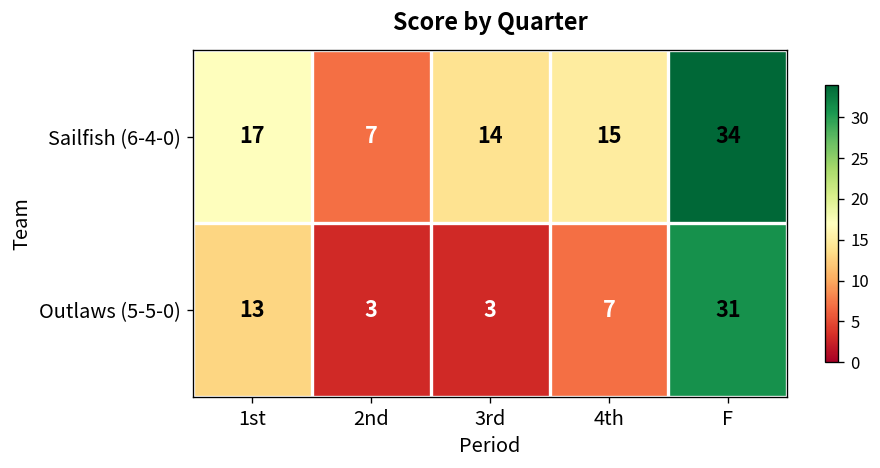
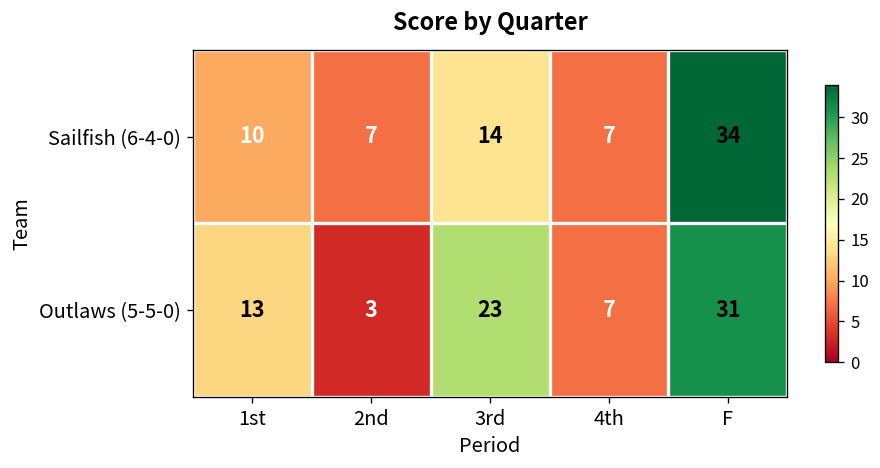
  {
    "Sailfish (6-4-0)": {
-     "1st": 17,
+     "1st": 10,
      "2nd": 7,
      "3rd": 14,
-     "4th": 15,
+     "4th": 7,
      "F": 34
    },
    "Outlaws (5-5-0)": {
      "1st": 13,
      "2nd": 3,
-     "3rd": 3,
+     "3rd": 23,
      "4th": 7,
      "F": 31
    }
  }
